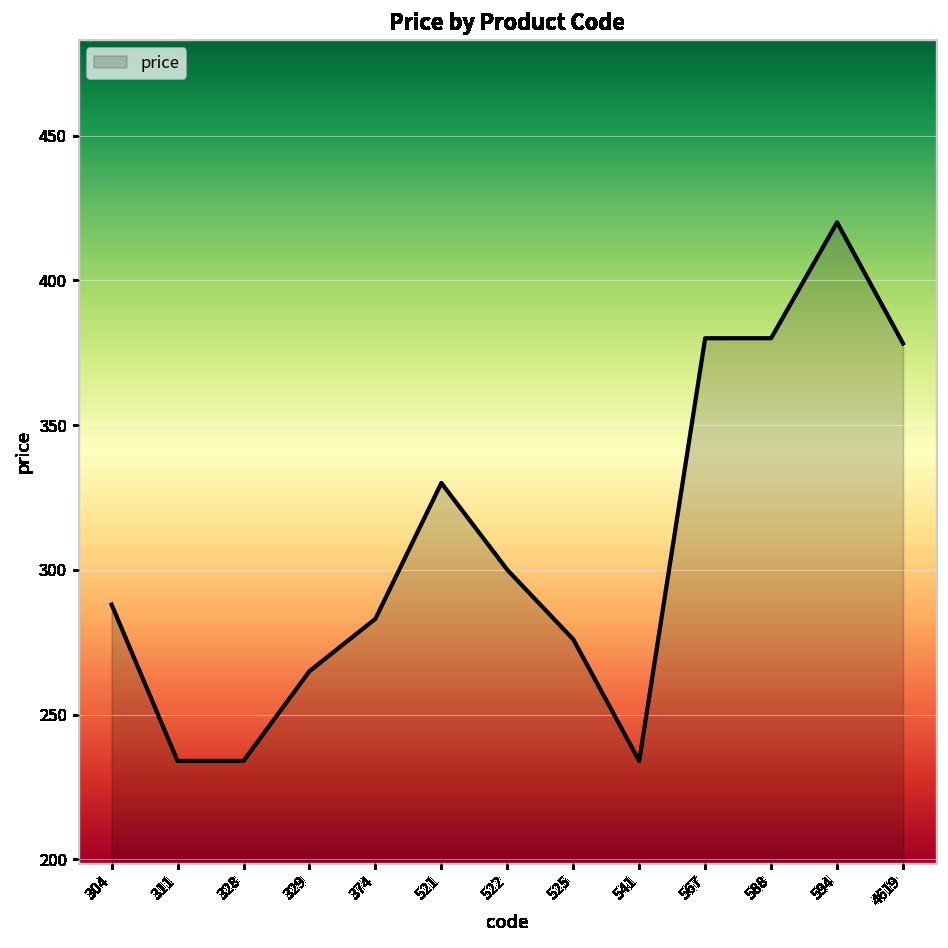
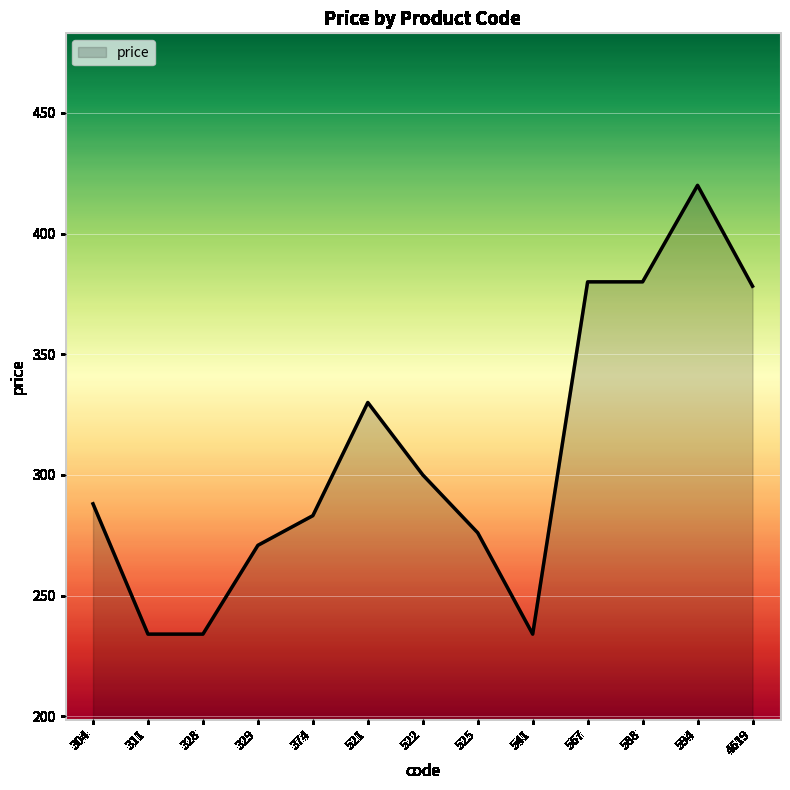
  {
    "304": 288,
    "311": 234,
    "328": 234,
-   "329": 265,
+   "329": 271,
    "374": 283,
    "521": 330,
    "522": 300,
    "525": 276,
    "541": 234,
    "567": 380,
    "588": 380,
    "594": 420,
    "4619": 378
  }
